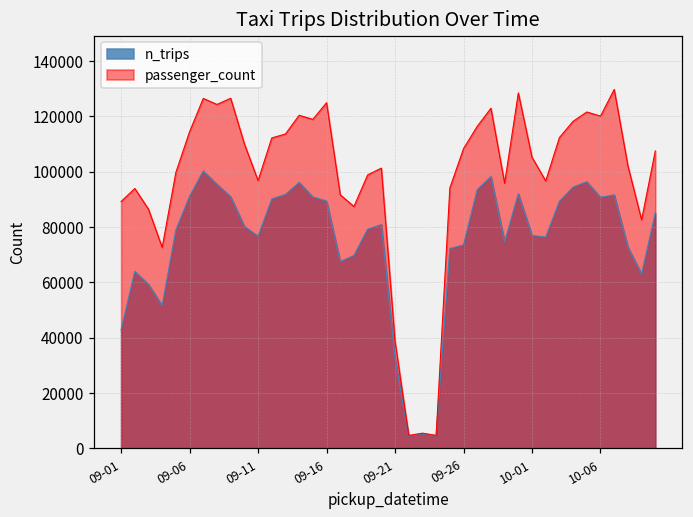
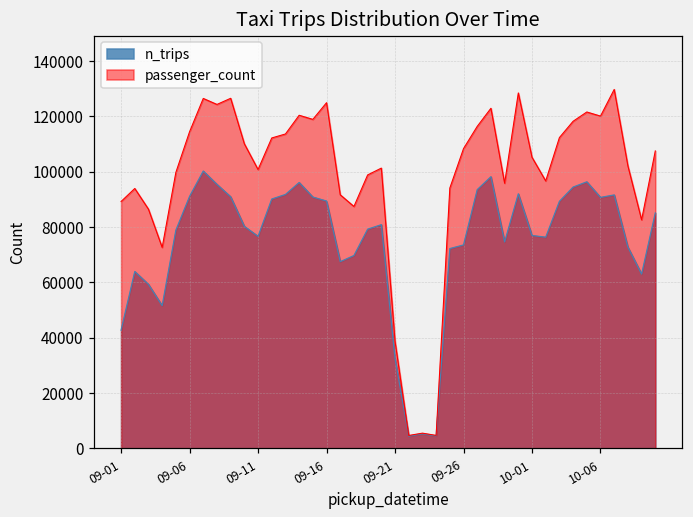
  {
    "n_trips": {
      "09-01": 43000,
      "09-06": 91000,
      "09-11": 77000,
      "09-16": 89000,
      "09-21": 32000,
      "09-26": 74000,
      "10-01": 77000,
      "10-06": 91000
    },
    "passenger_count": {
      "09-01": 89000,
      "09-06": 114000,
-     "09-11": 97000,
+     "09-11": 101000,
      "09-16": 125000,
      "09-21": 39000,
      "09-26": 108000,
      "10-01": 105000,
      "10-06": 120000
    }
  }
